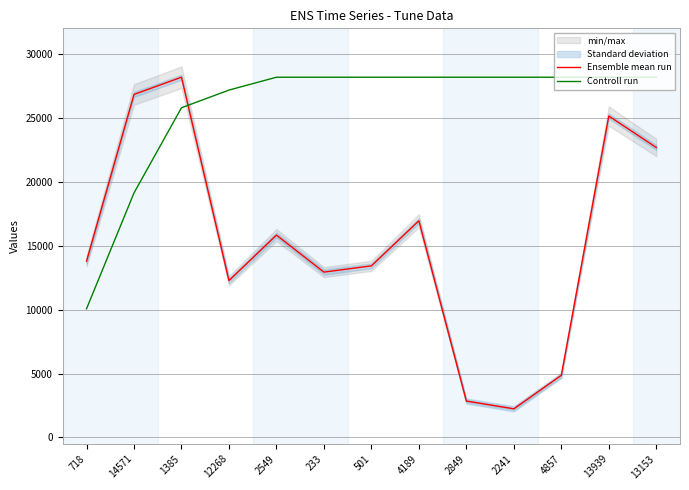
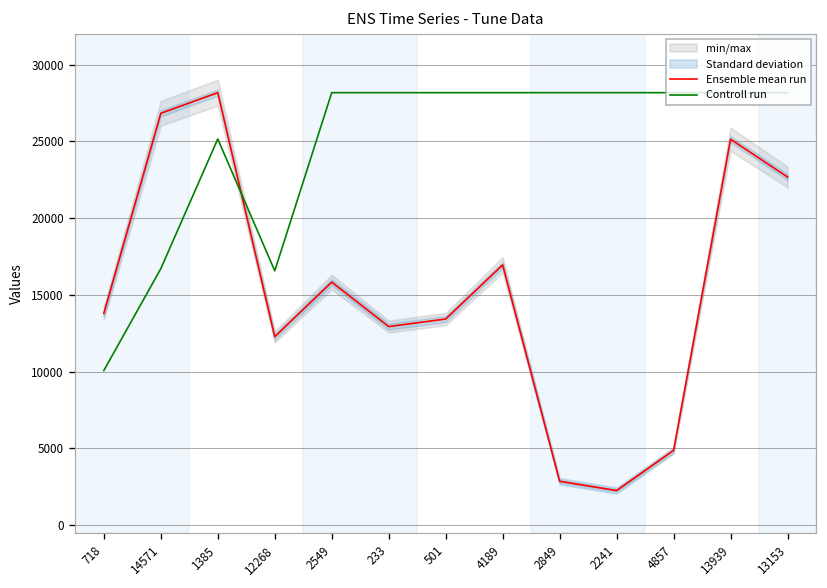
  {
    "Ensemble mean run": {
      "718": 13800,
      "2549": 15800,
      "501": 13400,
      "4189": 16900,
      "13153": 22700
    },
    "Controll run": {
      "718": 10100,
-     "14571": 19100,
-     "1385": 25800,
-     "12268": 27200,
+     "14571": 16700,
+     "1385": 25200,
+     "12268": 16600,
      "2549": 28200,
      "233": 28200,
      "501": 28200,
      "4189": 28200,
      "2849": 28200,
      "2241": 28200
    }
  }
